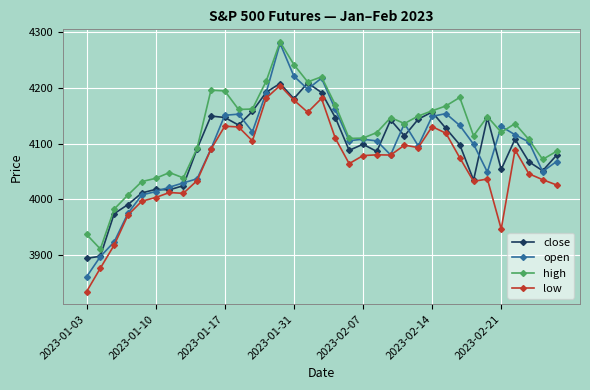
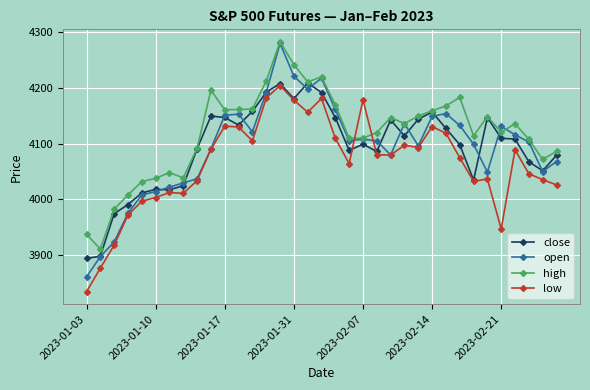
  {
    "close": {
      "2023-01-03": 3890,
      "2023-02-07": 4100,
-     "2023-02-21": 4050
+     "2023-02-21": 4110
    },
    "open": {
      "2023-01-03": 3860,
      "2023-01-31": 4220,
      "2023-02-14": 4150,
      "2023-02-21": 4130
    },
    "high": {
      "2023-01-03": 3940,
      "2023-01-10": 4040,
-     "2023-01-17": 4190,
+     "2023-01-17": 4160,
      "2023-01-31": 4240,
      "2023-02-21": 4120
    },
    "low": {
      "2023-01-03": 3830,
      "2023-01-10": 4000,
      "2023-01-17": 4130,
-     "2023-02-07": 4080,
+     "2023-02-07": 4180,
      "2023-02-14": 4130,
      "2023-02-21": 3950
    }
  }
